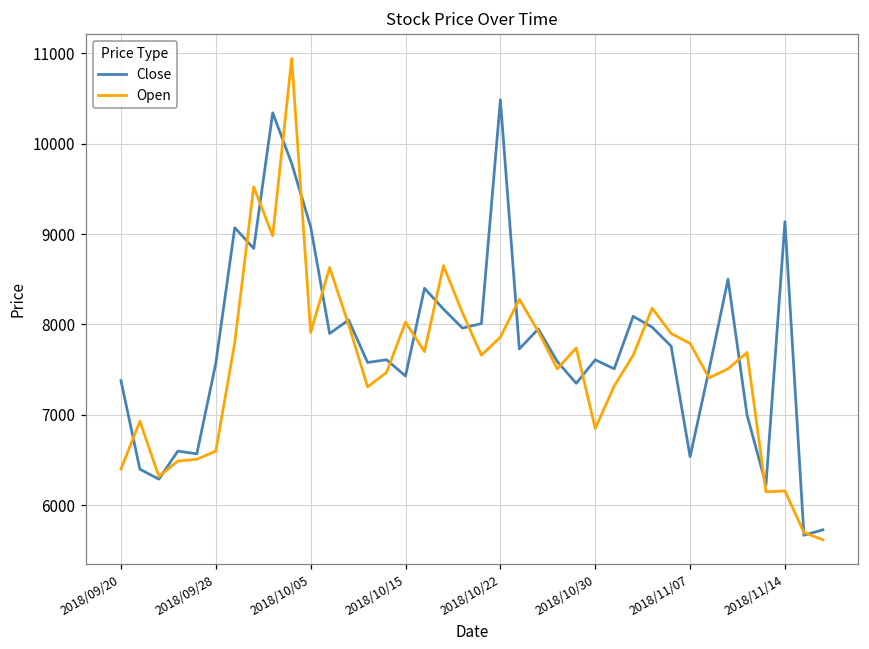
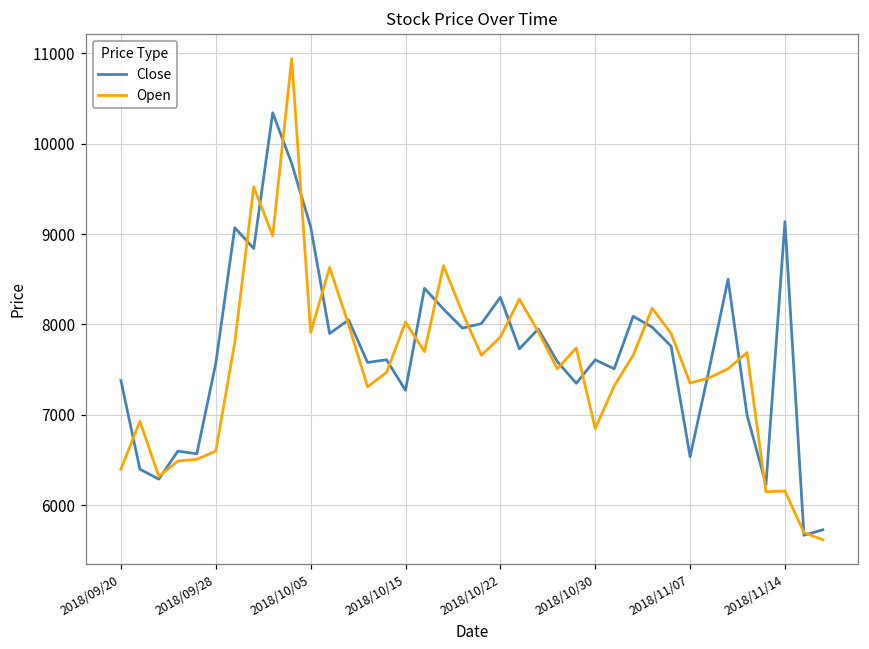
  {
    "Close": {
      "2018/09/20": 7400,
      "2018/09/28": 7600,
      "2018/10/05": 9100,
-     "2018/10/15": 7400,
-     "2018/10/22": 10500,
+     "2018/10/15": 7300,
+     "2018/10/22": 8300,
      "2018/10/30": 7600,
      "2018/11/07": 6500,
      "2018/11/14": 9100
    },
    "Open": {
      "2018/09/20": 6400,
      "2018/09/28": 6600,
      "2018/10/05": 7900,
      "2018/10/15": 8000,
      "2018/10/22": 7900,
      "2018/10/30": 6900,
-     "2018/11/07": 7800,
+     "2018/11/07": 7400,
      "2018/11/14": 6200
    }
  }
